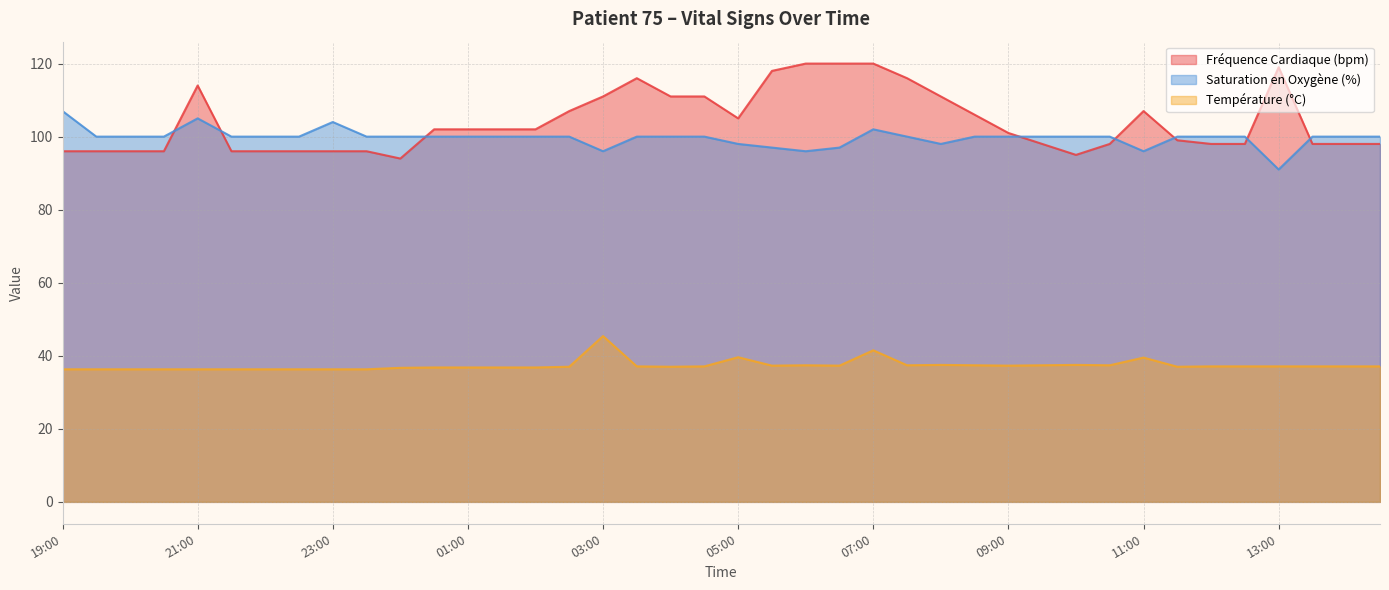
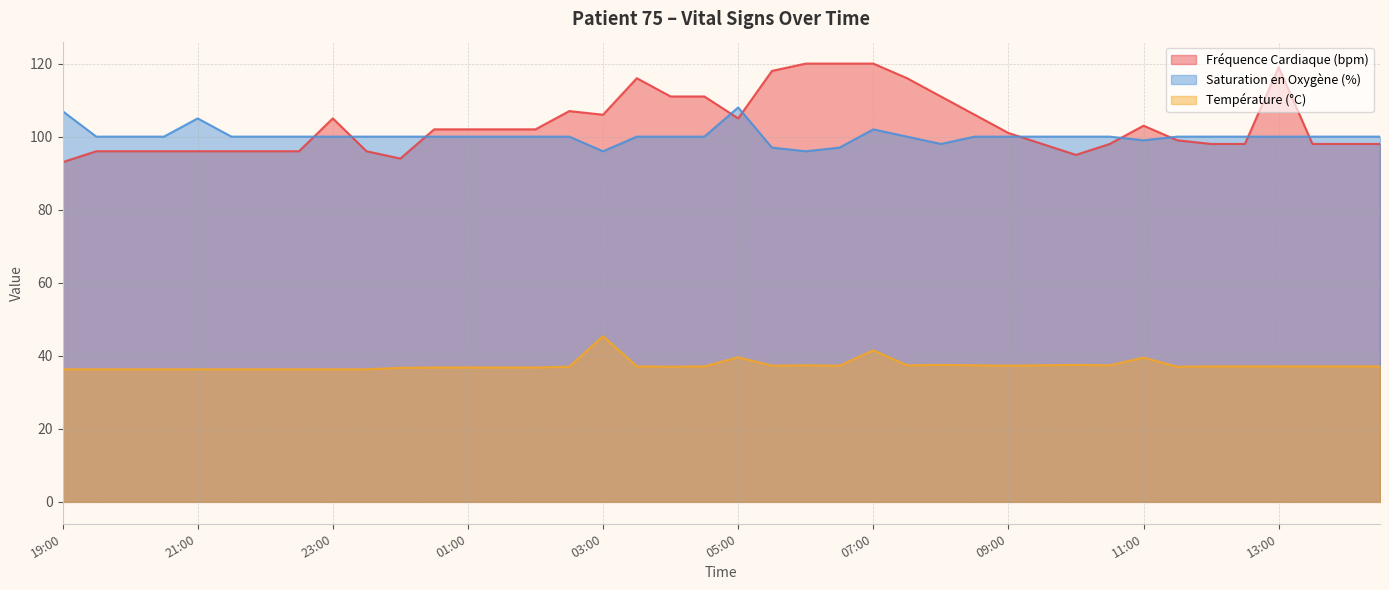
  {
    "Fréquence Cardiaque (bpm)": {
-     "19:00": 96,
-     "21:00": 114,
-     "23:00": 96,
+     "19:00": 93,
+     "21:00": 96,
+     "23:00": 105,
      "01:00": 102,
-     "03:00": 111,
+     "03:00": 106,
      "05:00": 105,
      "07:00": 120,
      "09:00": 101,
-     "11:00": 107
+     "11:00": 103
    },
    "Saturation en Oxygène (%)": {
      "19:00": 107,
      "21:00": 105,
-     "23:00": 104,
+     "23:00": 100,
      "01:00": 100,
      "03:00": 96,
-     "05:00": 98,
+     "05:00": 108,
      "07:00": 102,
      "09:00": 100,
-     "11:00": 96,
-     "13:00": 91
+     "11:00": 99,
+     "13:00": 100
    },
    "Température (°C)": {
      "19:00": 36,
      "21:00": 36,
      "23:00": 36,
      "01:00": 37,
      "03:00": 45,
      "05:00": 40,
      "07:00": 42,
      "09:00": 37,
      "11:00": 40,
      "13:00": 37
    }
  }
